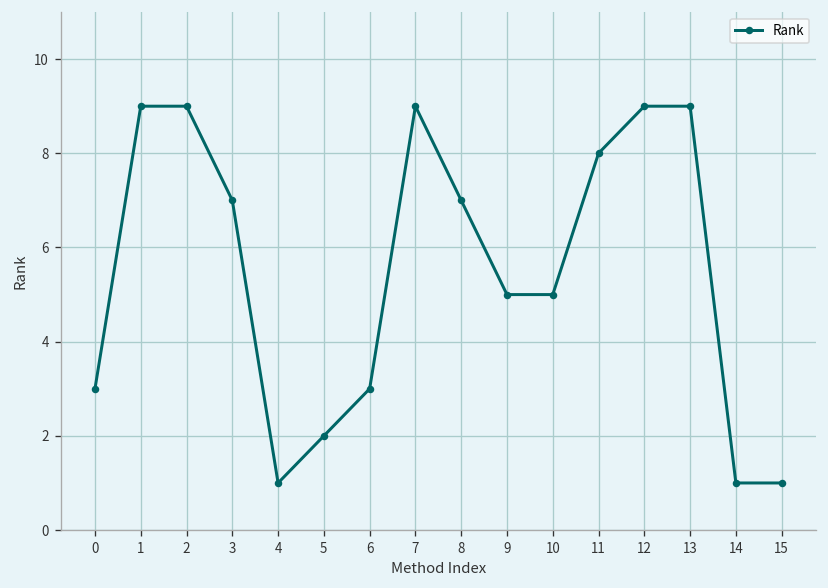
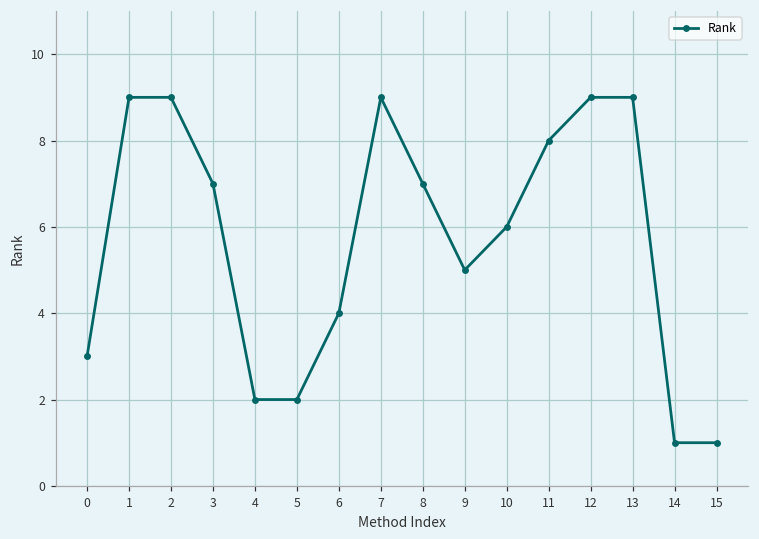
  {
    "0": 3,
    "1": 9,
    "2": 9,
    "3": 7,
-   "4": 1,
+   "4": 2,
    "5": 2,
-   "6": 3,
+   "6": 4,
    "7": 9,
    "8": 7,
    "9": 5,
-   "10": 5,
+   "10": 6,
    "11": 8,
    "12": 9,
    "13": 9,
    "14": 1,
    "15": 1
  }
